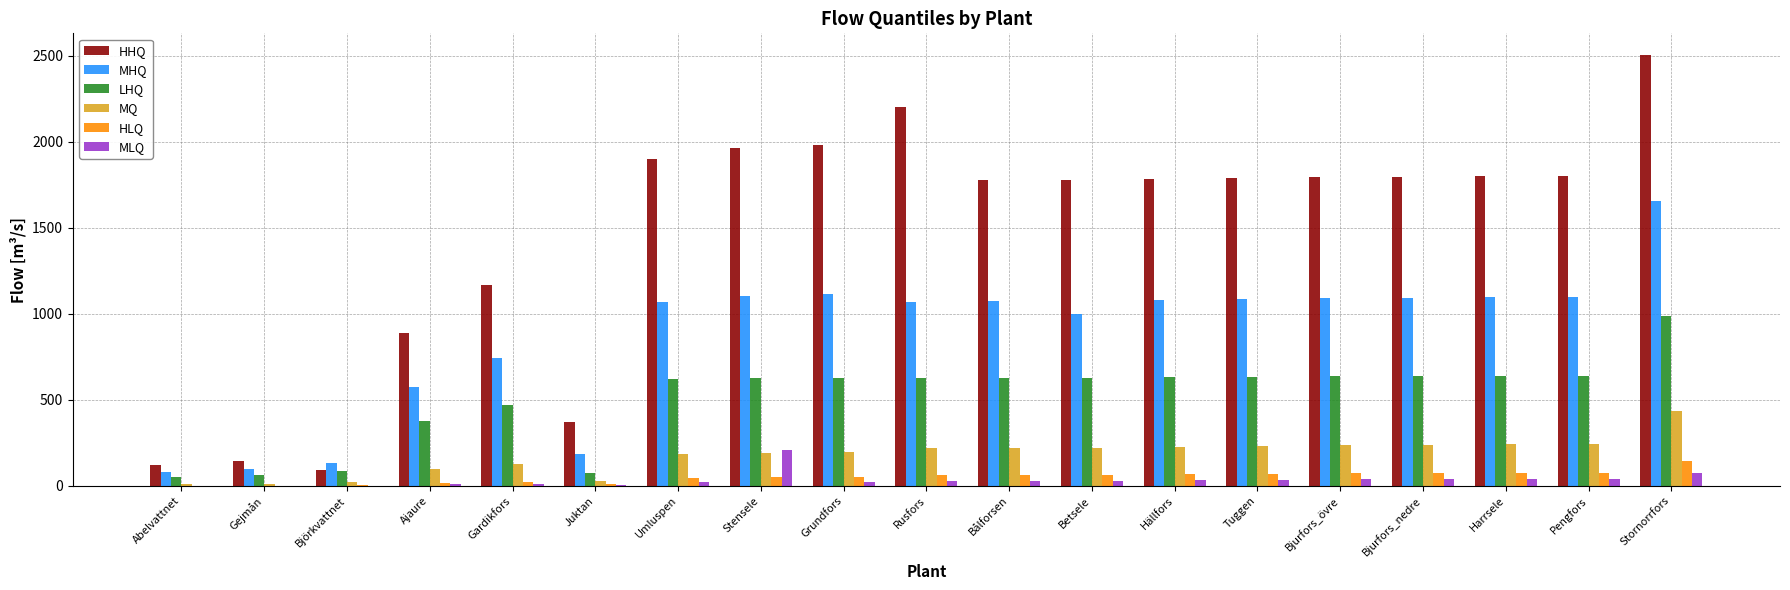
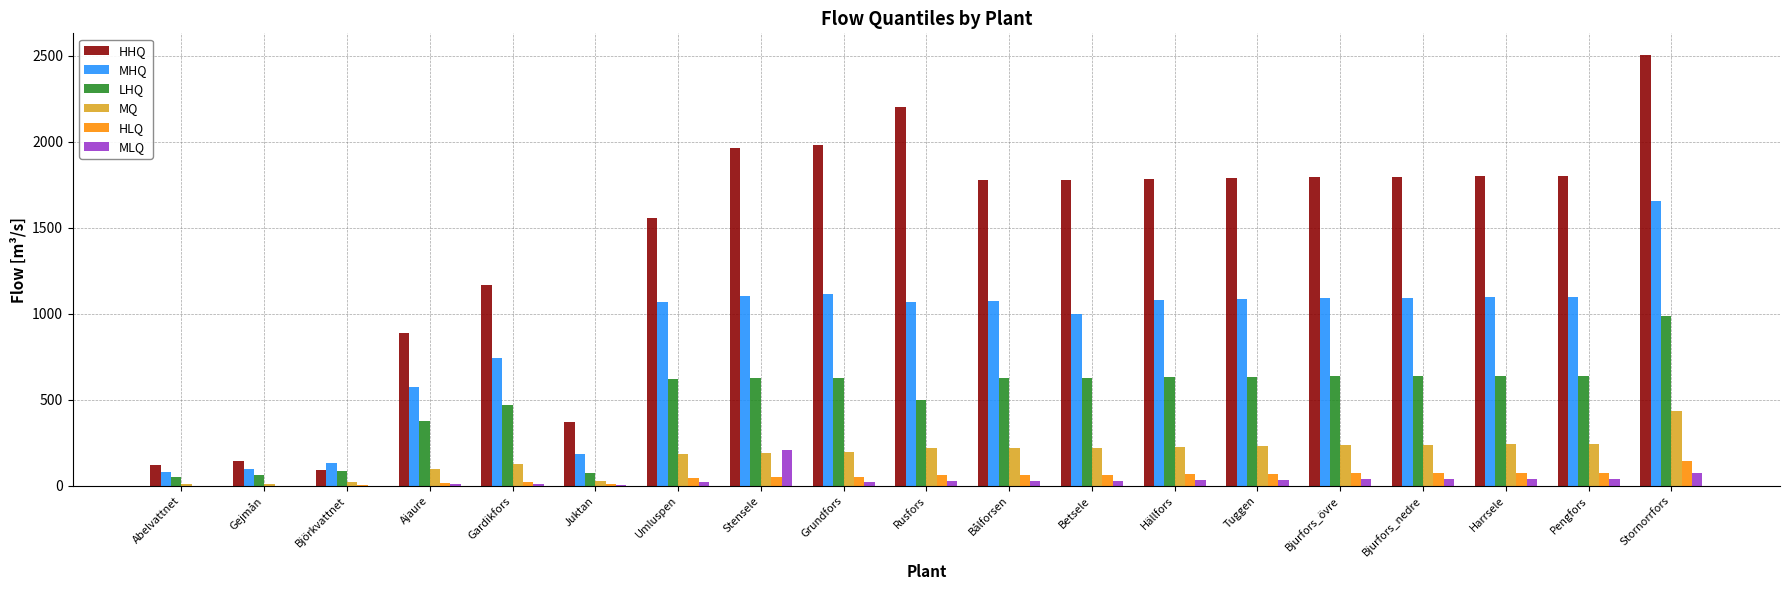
  {
    "HHQ": {
      "Abelvattnet": 120,
      "Gejmån": 150,
      "Björkvattnet": 90,
      "Ajaure": 890,
      "Gardikfors": 1170,
      "Juktan": 370,
-     "Umluspen": 1900,
+     "Umluspen": 1560,
      "Stensele": 1960,
      "Grundfors": 1980,
      "Rusfors": 2200,
      "Bålforsen": 1780,
      "Betsele": 1780,
      "Hällfors": 1790,
      "Tuggen": 1790,
      "Bjurfors_övre": 1800,
      "Bjurfors_nedre": 1800,
      "Harrsele": 1800,
      "Pengfors": 1800,
      "Stornorrfors": 2500
    },
    "MHQ": {
      "Abelvattnet": 80,
      "Gejmån": 100,
      "Björkvattnet": 140,
      "Ajaure": 580,
      "Gardikfors": 740,
      "Juktan": 190,
      "Umluspen": 1070,
      "Stensele": 1100,
      "Grundfors": 1110,
      "Rusfors": 1070,
      "Bålforsen": 1070,
      "Betsele": 1000,
      "Hällfors": 1080,
      "Tuggen": 1090,
      "Bjurfors_övre": 1090,
      "Bjurfors_nedre": 1090,
      "Harrsele": 1100,
      "Pengfors": 1100,
      "Stornorrfors": 1650
    },
    "LHQ": {
      "Abelvattnet": 50,
      "Gejmån": 70,
      "Björkvattnet": 90,
      "Ajaure": 380,
      "Gardikfors": 470,
      "Juktan": 80,
      "Umluspen": 620,
      "Stensele": 630,
      "Grundfors": 630,
-     "Rusfors": 630,
+     "Rusfors": 500,
      "Bålforsen": 630,
      "Betsele": 630,
      "Hällfors": 630,
      "Tuggen": 630,
      "Bjurfors_övre": 640,
      "Bjurfors_nedre": 640,
      "Harrsele": 640,
      "Pengfors": 640,
      "Stornorrfors": 990
    },
    "MLQ": {
      "Umluspen": 20,
      "Stensele": 210,
      "Grundfors": 20,
      "Rusfors": 30,
      "Bålforsen": 30,
      "Betsele": 30,
      "Hällfors": 30,
      "Tuggen": 40,
      "Bjurfors_övre": 40,
      "Bjurfors_nedre": 40,
      "Harrsele": 40,
      "Pengfors": 40,
      "Stornorrfors": 70
    }
  }
